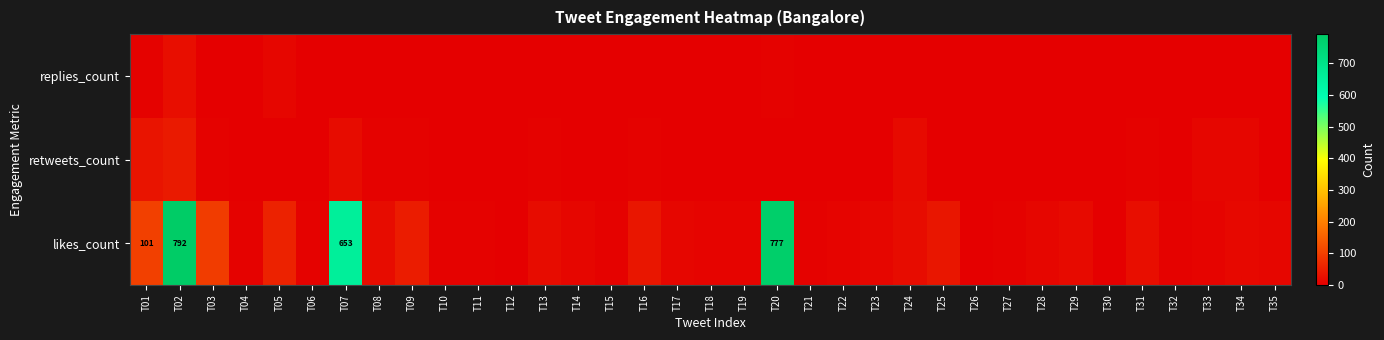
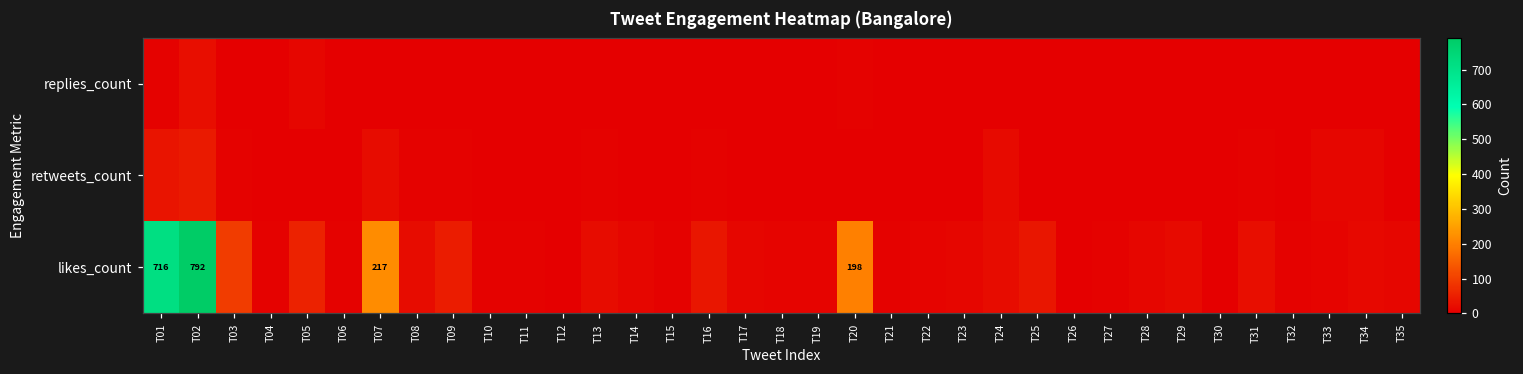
  {
    "likes_count": {
-     "T01": 101,
+     "T01": 716,
      "T02": 792,
-     "T07": 653,
-     "T20": 777
+     "T07": 217,
+     "T20": 198
    }
  }
